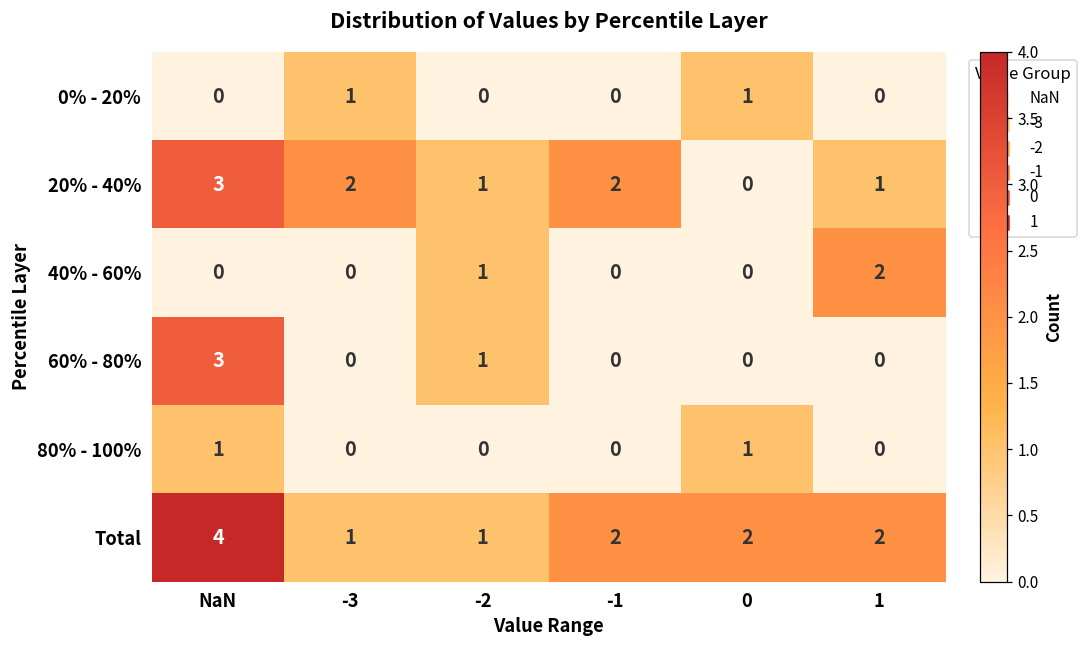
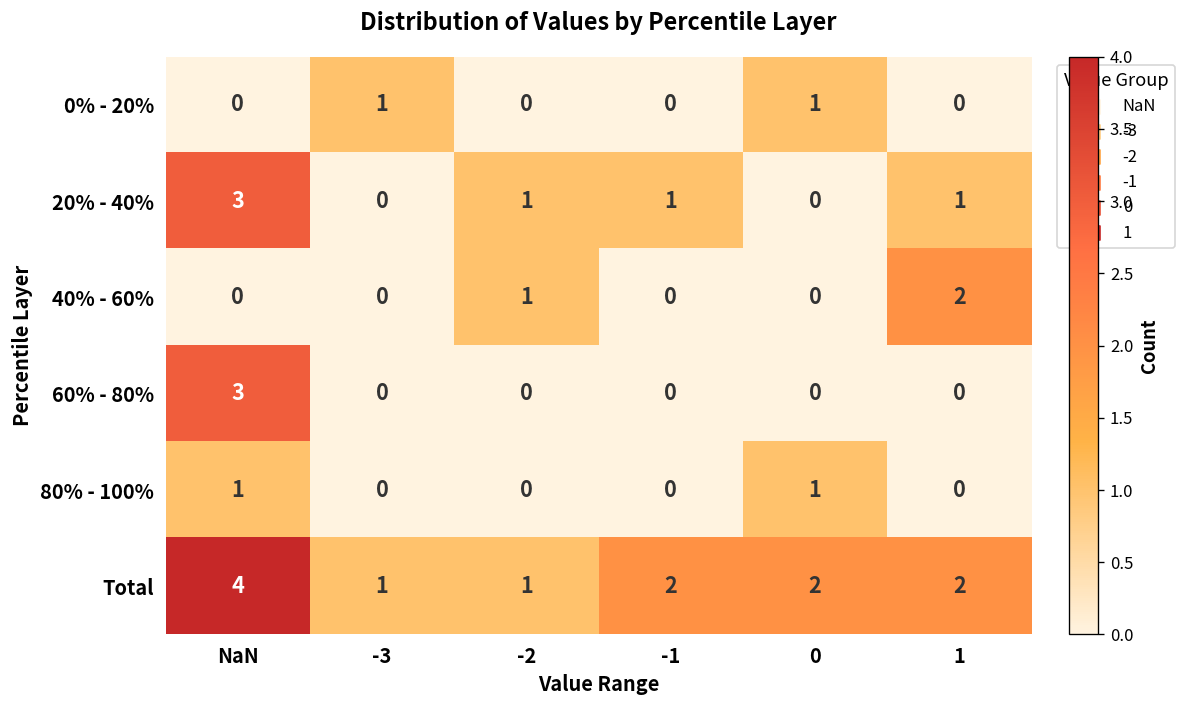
  {
    "0% - 20%": {
      "NaN": 0,
      "-3": 1,
      "-2": 0,
      "-1": 0,
      "0": 1,
      "1": 0
    },
    "20% - 40%": {
      "NaN": 3,
-     "-3": 2,
+     "-3": 0,
      "-2": 1,
-     "-1": 2,
+     "-1": 1,
      "0": 0,
      "1": 1
    },
    "40% - 60%": {
      "NaN": 0,
      "-3": 0,
      "-2": 1,
      "-1": 0,
      "0": 0,
      "1": 2
    },
    "60% - 80%": {
      "NaN": 3,
      "-3": 0,
-     "-2": 1,
+     "-2": 0,
      "-1": 0,
      "0": 0,
      "1": 0
    },
    "80% - 100%": {
      "NaN": 1,
      "-3": 0,
      "-2": 0,
      "-1": 0,
      "0": 1,
      "1": 0
    },
    "Total": {
      "NaN": 4,
      "-3": 1,
      "-2": 1,
      "-1": 2,
      "0": 2,
      "1": 2
    }
  }
